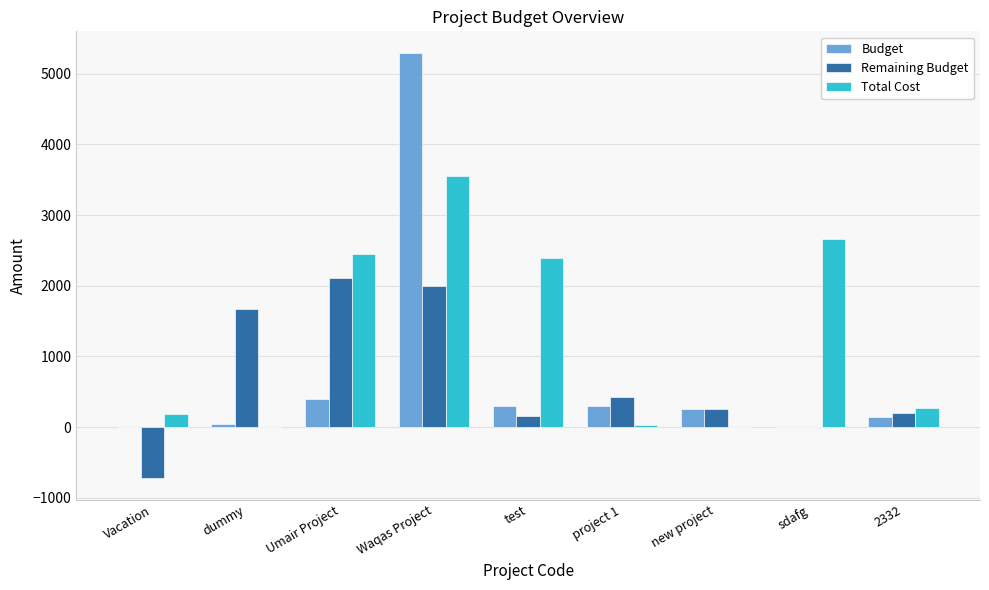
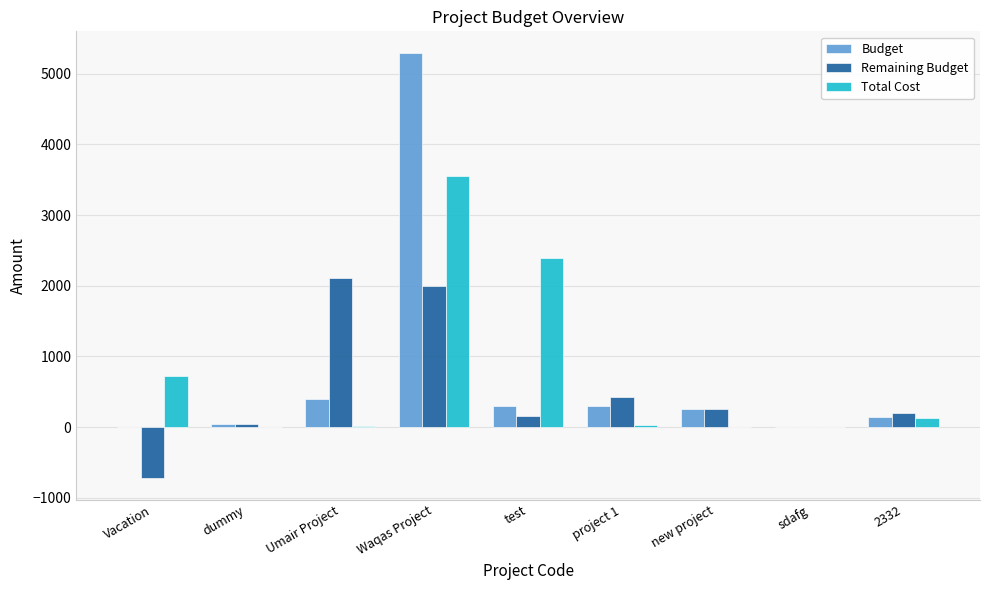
  {
    "Budget": {
      "Vacation": 0,
      "dummy": 100,
      "Umair Project": 400,
      "Waqas Project": 5300,
      "test": 300,
      "project 1": 300,
      "new project": 300,
      "2332": 100
    },
    "Remaining Budget": {
      "Vacation": -700,
-     "dummy": 1700,
+     "dummy": 100,
      "Umair Project": 2100,
      "Waqas Project": 2000,
      "test": 200,
      "project 1": 400,
      "new project": 300,
      "2332": 200
    },
    "Total Cost": {
-     "Vacation": 200,
+     "Vacation": 700,
      "dummy": 0,
-     "Umair Project": 2400,
+     "Umair Project": 0,
      "Waqas Project": 3500,
      "test": 2400,
      "new project": 0,
-     "sdafg": 2700,
-     "2332": 300
+     "sdafg": 0,
+     "2332": 100
    }
  }
